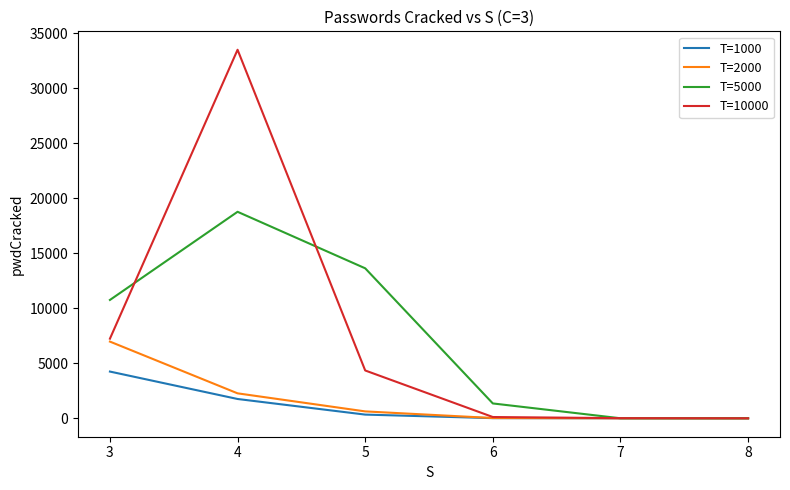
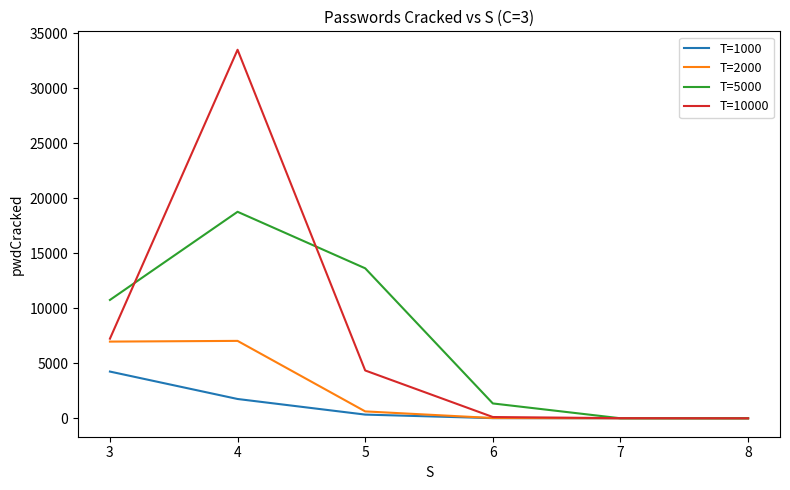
  {
    "T=1000": {
      "3": 4200,
      "4": 1800,
      "5": 300
    },
    "T=2000": {
      "3": 7000,
-     "4": 2300,
+     "4": 7000,
      "5": 600
    },
    "T=5000": {
      "3": 10800,
      "4": 18800,
      "5": 13600,
      "6": 1400
    },
    "T=10000": {
      "3": 7200,
      "4": 33500,
      "5": 4300
    }
  }
